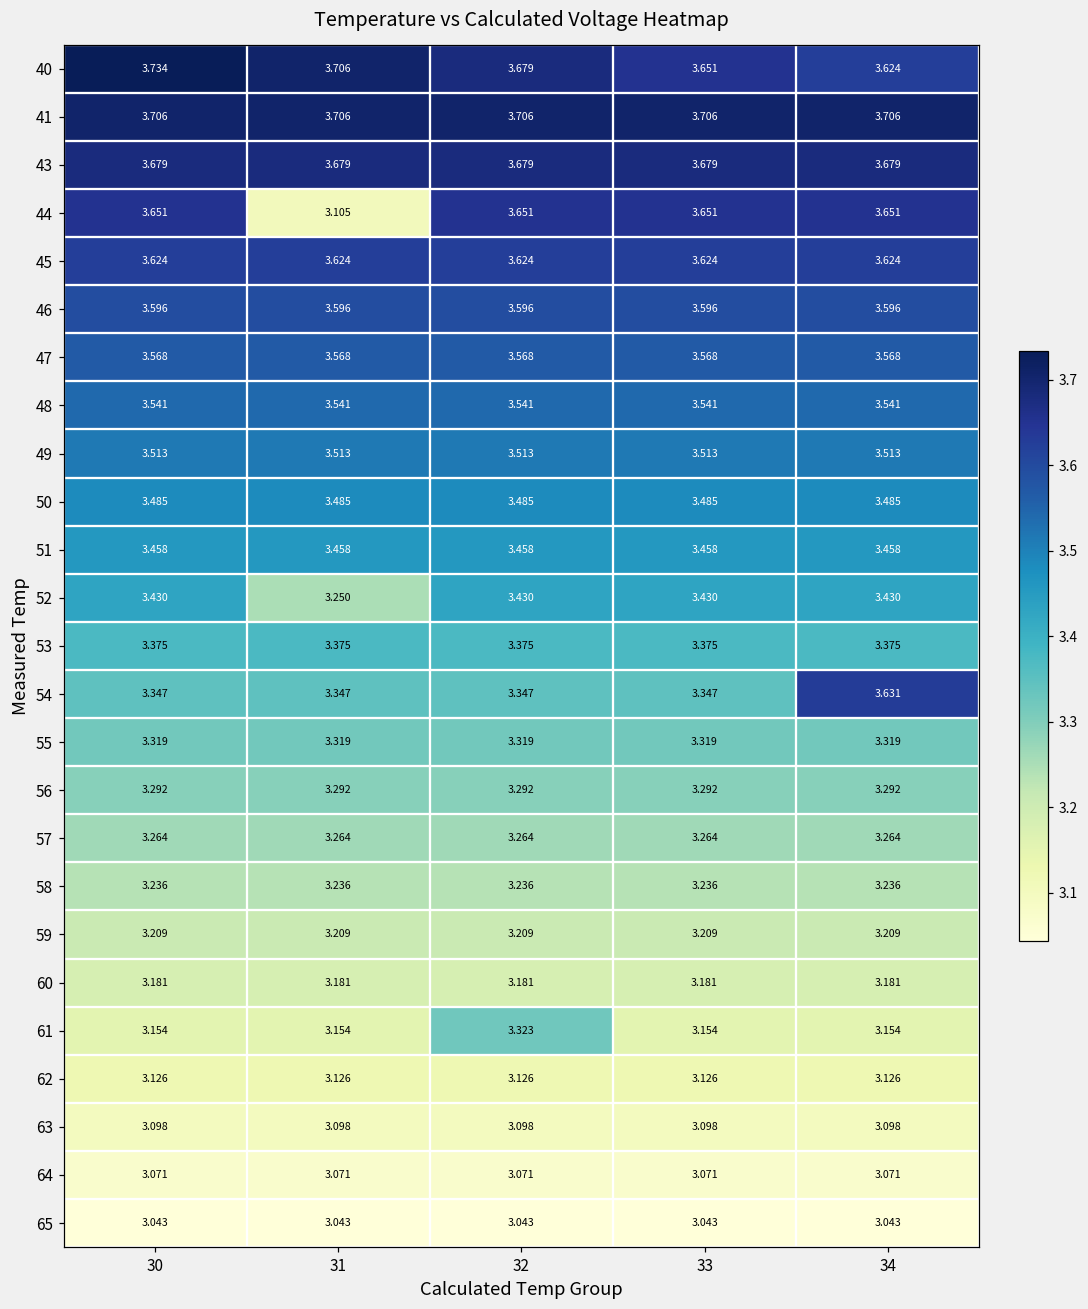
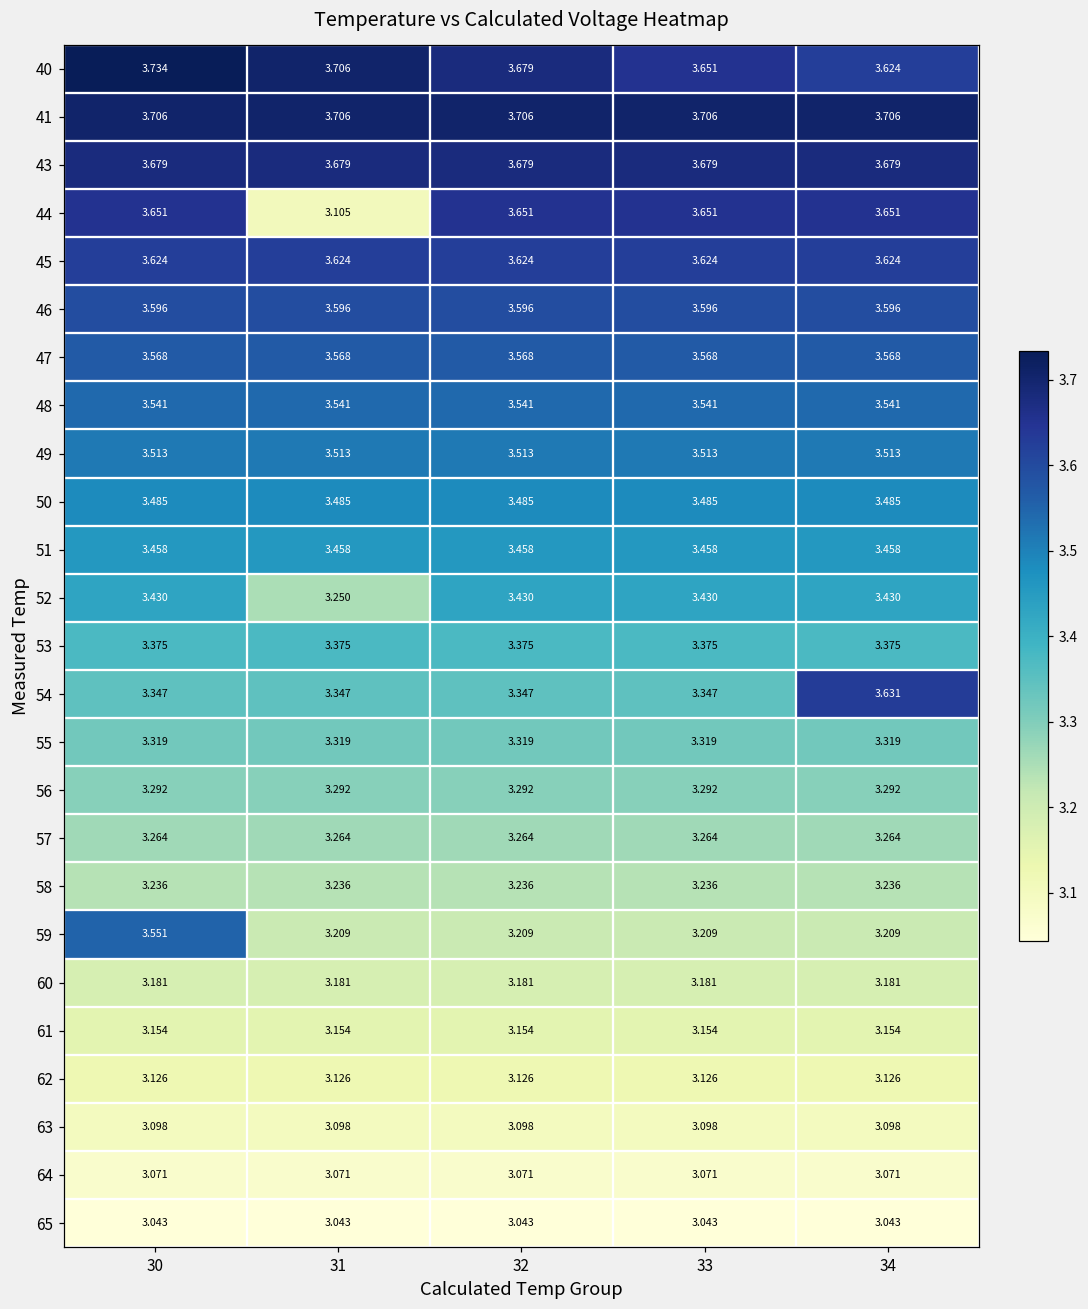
  {
    "40": {
      "30": 3.734,
      "31": 3.706,
      "32": 3.679,
      "33": 3.651,
      "34": 3.624
    },
    "41": {
      "30": 3.706,
      "31": 3.706,
      "32": 3.706,
      "33": 3.706,
      "34": 3.706
    },
    "43": {
      "30": 3.679,
      "31": 3.679,
      "32": 3.679,
      "33": 3.679,
      "34": 3.679
    },
    "44": {
      "30": 3.651,
      "31": 3.105,
      "32": 3.651,
      "33": 3.651,
      "34": 3.651
    },
    "45": {
      "30": 3.624,
      "31": 3.624,
      "32": 3.624,
      "33": 3.624,
      "34": 3.624
    },
    "46": {
      "30": 3.596,
      "31": 3.596,
      "32": 3.596,
      "33": 3.596,
      "34": 3.596
    },
    "47": {
      "30": 3.568,
      "31": 3.568,
      "32": 3.568,
      "33": 3.568,
      "34": 3.568
    },
    "48": {
      "30": 3.541,
      "31": 3.541,
      "32": 3.541,
      "33": 3.541,
      "34": 3.541
    },
    "49": {
      "30": 3.513,
      "31": 3.513,
      "32": 3.513,
      "33": 3.513,
      "34": 3.513
    },
    "50": {
      "30": 3.485,
      "31": 3.485,
      "32": 3.485,
      "33": 3.485,
      "34": 3.485
    },
    "51": {
      "30": 3.458,
      "31": 3.458,
      "32": 3.458,
      "33": 3.458,
      "34": 3.458
    },
    "52": {
      "30": 3.430,
      "31": 3.250,
      "32": 3.430,
      "33": 3.430,
      "34": 3.430
    },
    "53": {
      "30": 3.375,
      "31": 3.375,
      "32": 3.375,
      "33": 3.375,
      "34": 3.375
    },
    "54": {
      "30": 3.347,
      "31": 3.347,
      "32": 3.347,
      "33": 3.347,
      "34": 3.631
    },
    "55": {
      "30": 3.319,
      "31": 3.319,
      "32": 3.319,
      "33": 3.319,
      "34": 3.319
    },
    "56": {
      "30": 3.292,
      "31": 3.292,
      "32": 3.292,
      "33": 3.292,
      "34": 3.292
    },
    "57": {
      "30": 3.264,
      "31": 3.264,
      "32": 3.264,
      "33": 3.264,
      "34": 3.264
    },
    "58": {
      "30": 3.236,
      "31": 3.236,
      "32": 3.236,
      "33": 3.236,
      "34": 3.236
    },
    "59": {
-     "30": 3.209,
+     "30": 3.551,
      "31": 3.209,
      "32": 3.209,
      "33": 3.209,
      "34": 3.209
    },
    "60": {
      "30": 3.181,
      "31": 3.181,
      "32": 3.181,
      "33": 3.181,
      "34": 3.181
    },
    "61": {
      "30": 3.154,
      "31": 3.154,
-     "32": 3.323,
+     "32": 3.154,
      "33": 3.154,
      "34": 3.154
    },
    "62": {
      "30": 3.126,
      "31": 3.126,
      "32": 3.126,
      "33": 3.126,
      "34": 3.126
    },
    "63": {
      "30": 3.098,
      "31": 3.098,
      "32": 3.098,
      "33": 3.098,
      "34": 3.098
    },
    "64": {
      "30": 3.071,
      "31": 3.071,
      "32": 3.071,
      "33": 3.071,
      "34": 3.071
    },
    "65": {
      "30": 3.043,
      "31": 3.043,
      "32": 3.043,
      "33": 3.043,
      "34": 3.043
    }
  }
